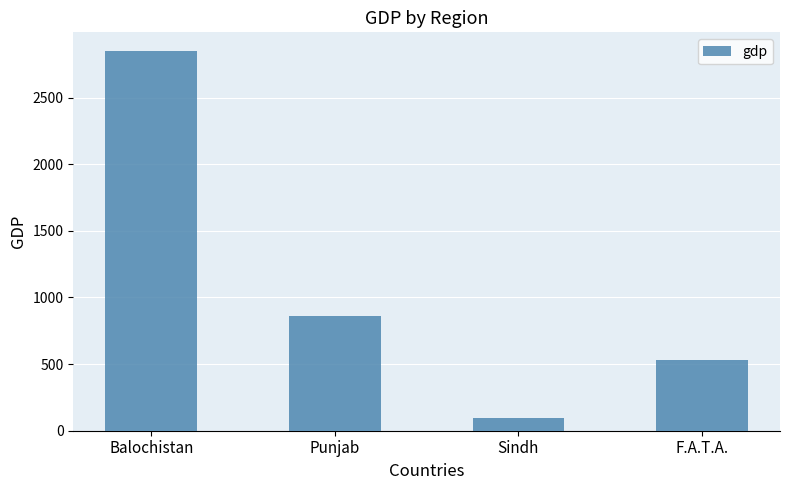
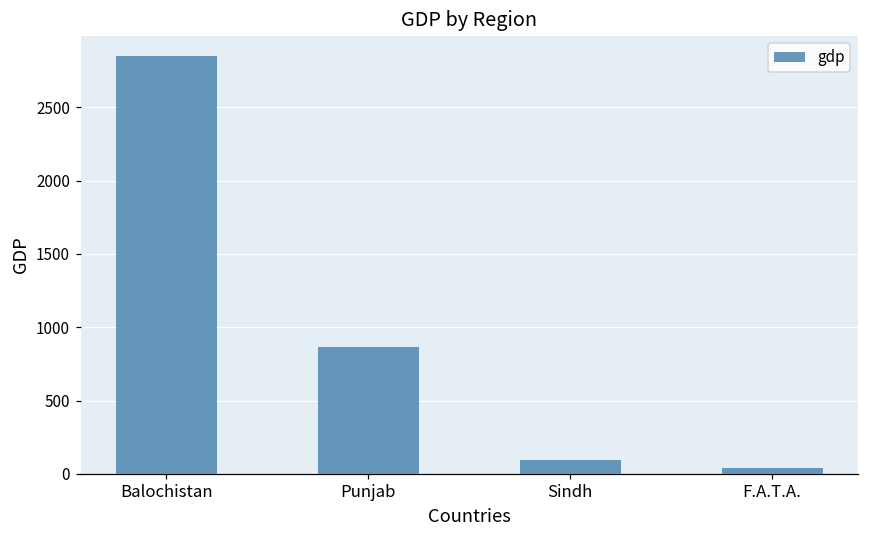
  {
    "Balochistan": 2850,
    "Punjab": 860,
    "Sindh": 100,
-   "F.A.T.A.": 530
+   "F.A.T.A.": 40
  }
